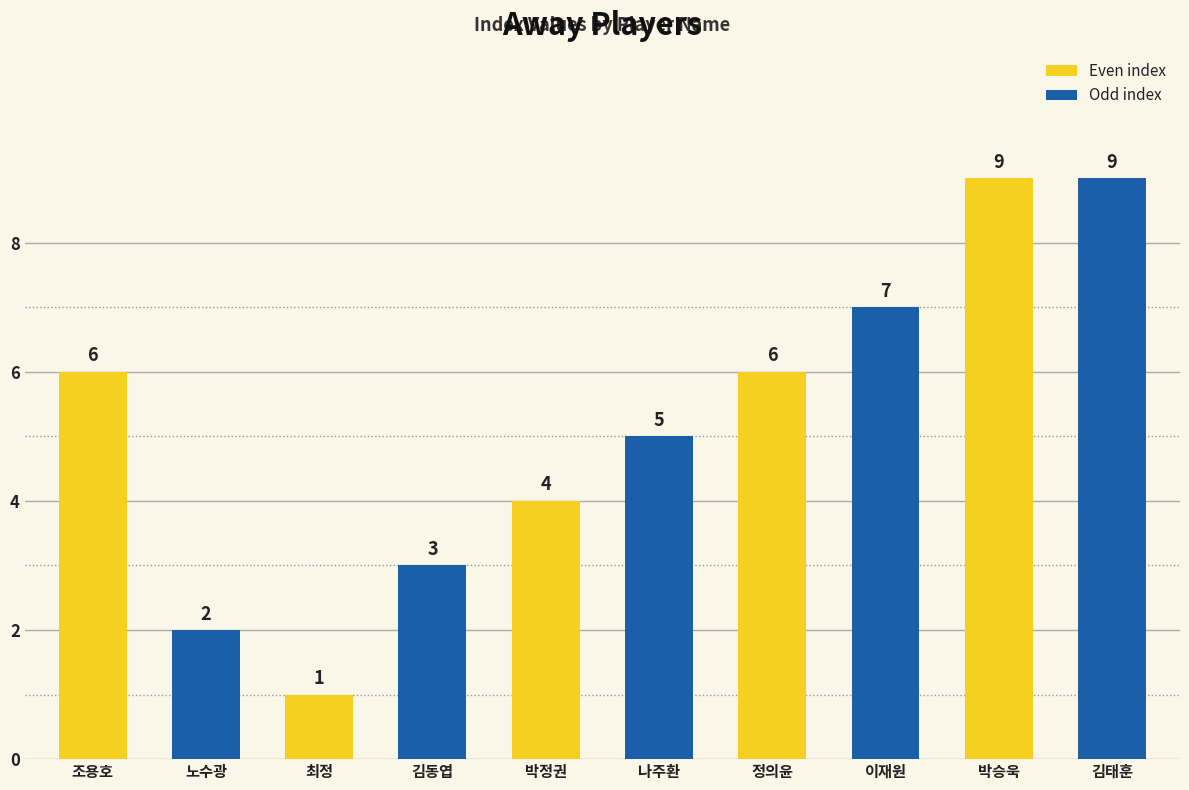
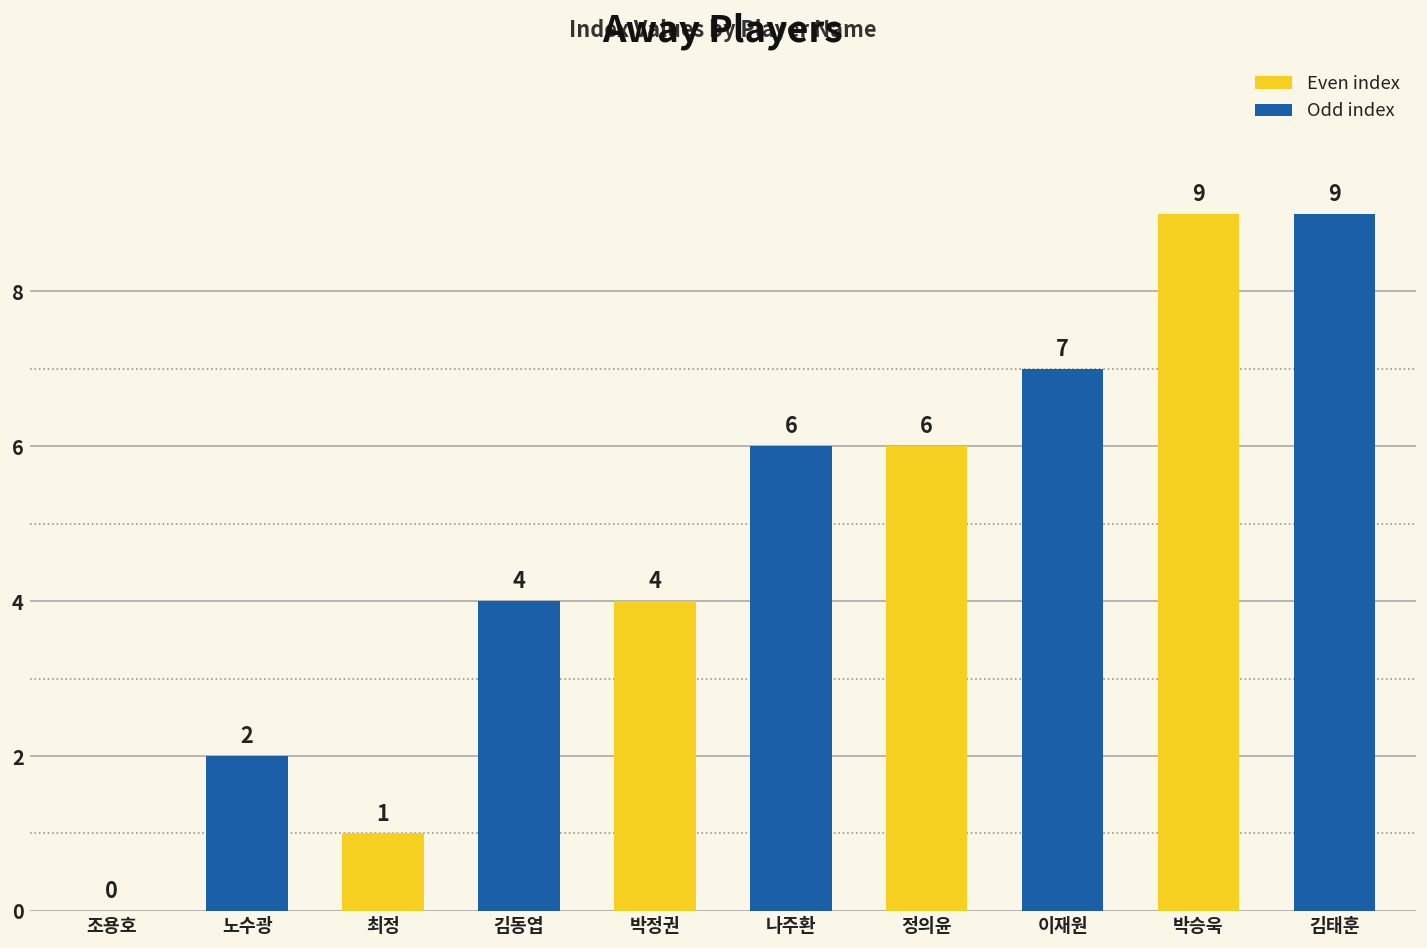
  {
-   "조용호": 6,
+   "조용호": 0,
    "노수광": 2,
    "최정": 1,
-   "김동엽": 3,
+   "김동엽": 4,
    "박정권": 4,
-   "나주환": 5,
+   "나주환": 6,
    "정의윤": 6,
    "이재원": 7,
    "박승욱": 9,
    "김태훈": 9
  }
